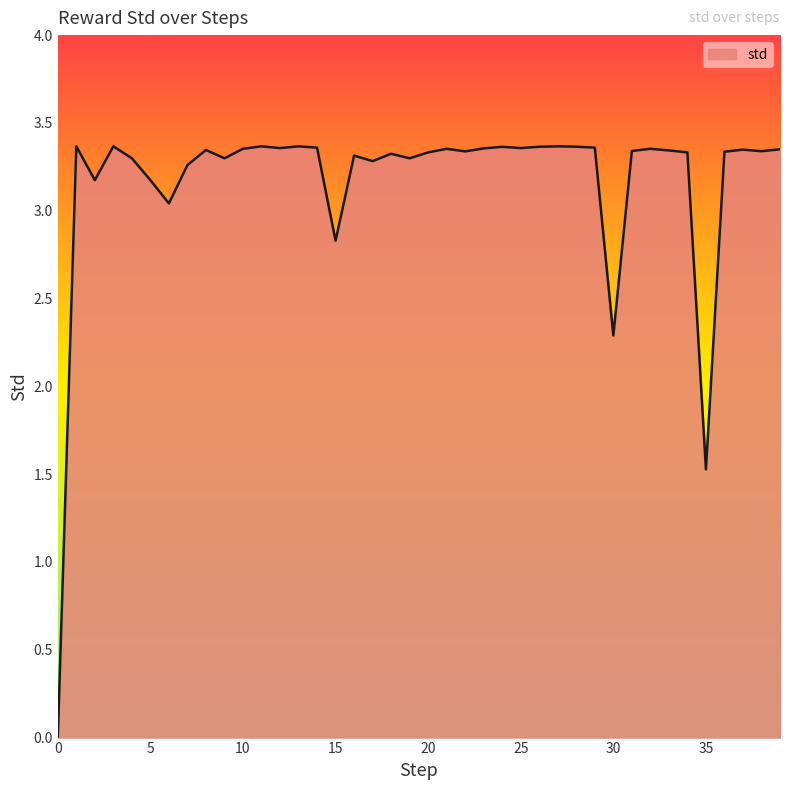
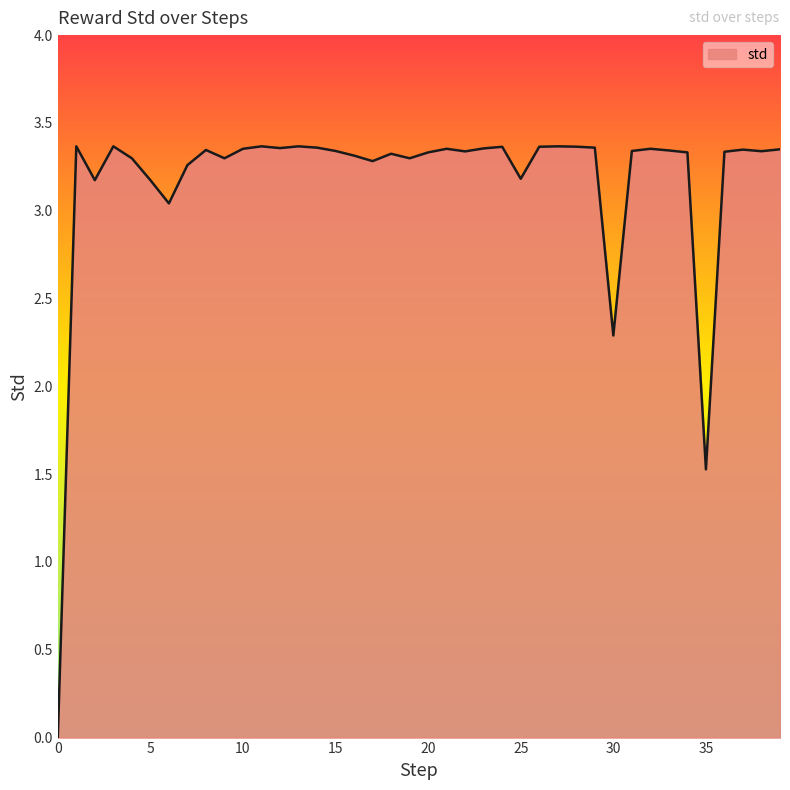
  {
    "0": 0.00,
    "5": 3.17,
    "10": 3.35,
-   "15": 2.83,
+   "15": 3.34,
    "20": 3.33,
-   "25": 3.36,
+   "25": 3.18,
    "30": 2.29,
    "35": 1.53
  }
